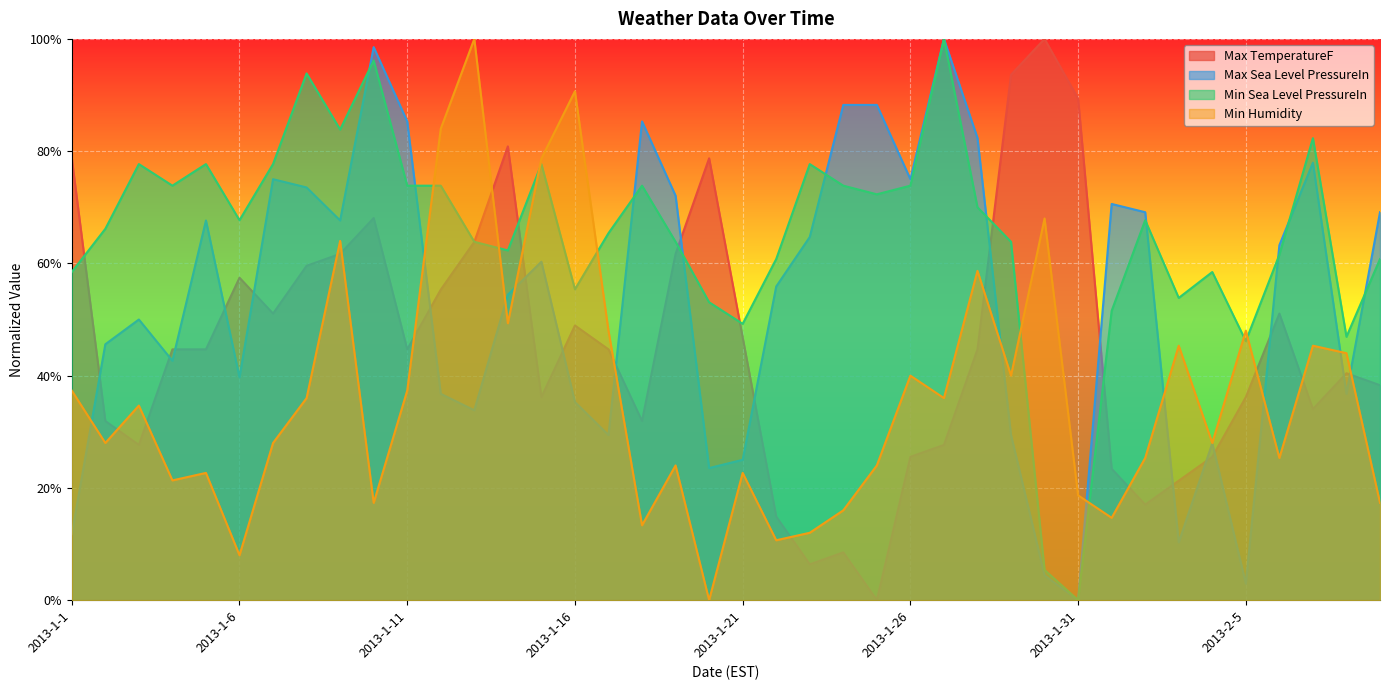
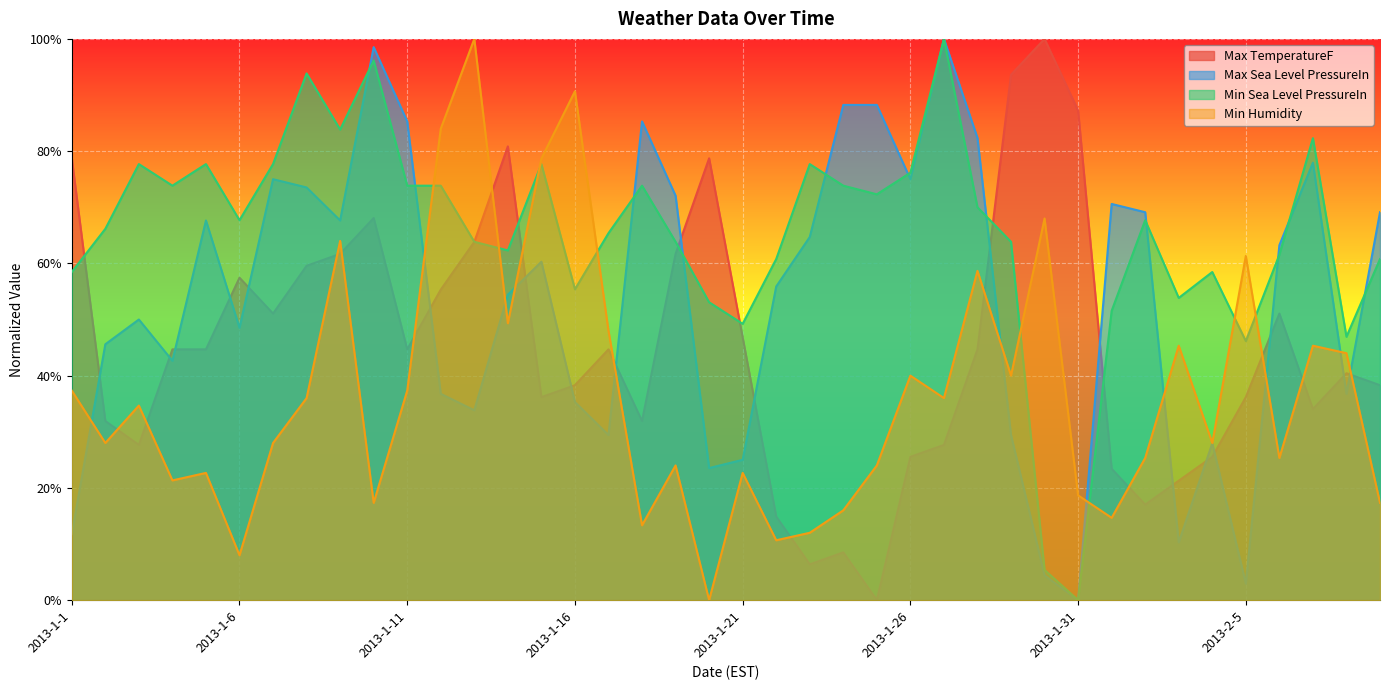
  {
    "Max TemperatureF": {
      "2013-1-1": "79%",
      "2013-1-6": "57%",
      "2013-1-11": "45%",
-     "2013-1-16": "49%",
+     "2013-1-16": "38%",
      "2013-1-21": "47%",
      "2013-1-26": "26%",
-     "2013-1-31": "89%",
+     "2013-1-31": "87%",
      "2013-2-5": "36%"
    },
    "Max Sea Level PressureIn": {
      "2013-1-1": "12%",
-     "2013-1-6": "40%",
+     "2013-1-6": "49%",
      "2013-1-11": "85%",
      "2013-1-16": "35%",
      "2013-1-21": "25%",
      "2013-1-26": "75%",
      "2013-2-5": "3%"
    },
    "Min Sea Level PressureIn": {
      "2013-1-1": "58%",
      "2013-1-6": "68%",
      "2013-1-11": "74%",
      "2013-1-16": "55%",
      "2013-1-21": "49%",
-     "2013-1-26": "74%",
+     "2013-1-26": "76%",
      "2013-2-5": "46%"
    },
    "Min Humidity": {
      "2013-1-1": "37%",
      "2013-1-6": "8%",
      "2013-1-11": "37%",
      "2013-1-16": "91%",
      "2013-1-21": "23%",
      "2013-1-26": "40%",
      "2013-1-31": "19%",
-     "2013-2-5": "48%"
+     "2013-2-5": "61%"
    }
  }
